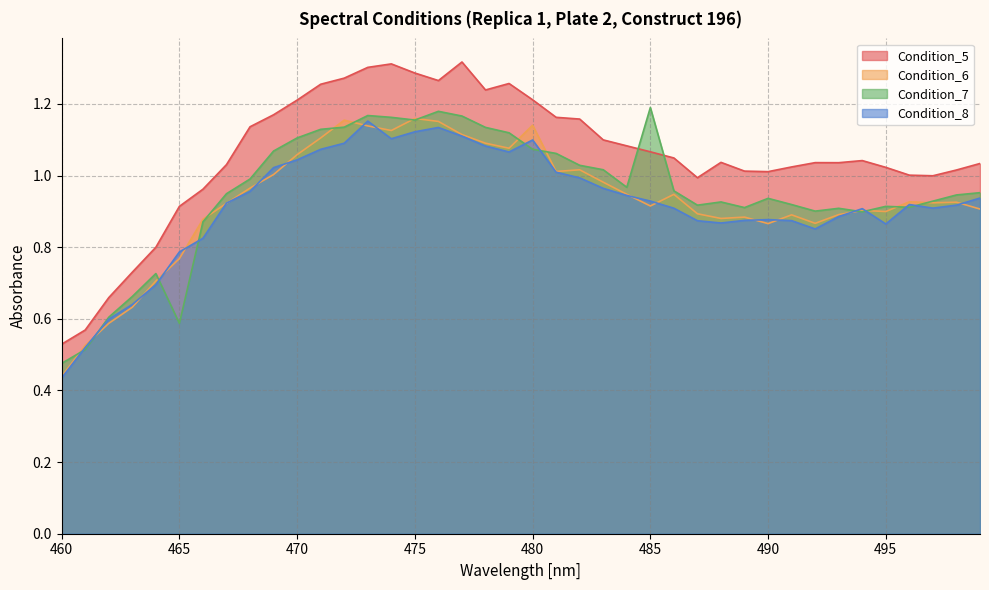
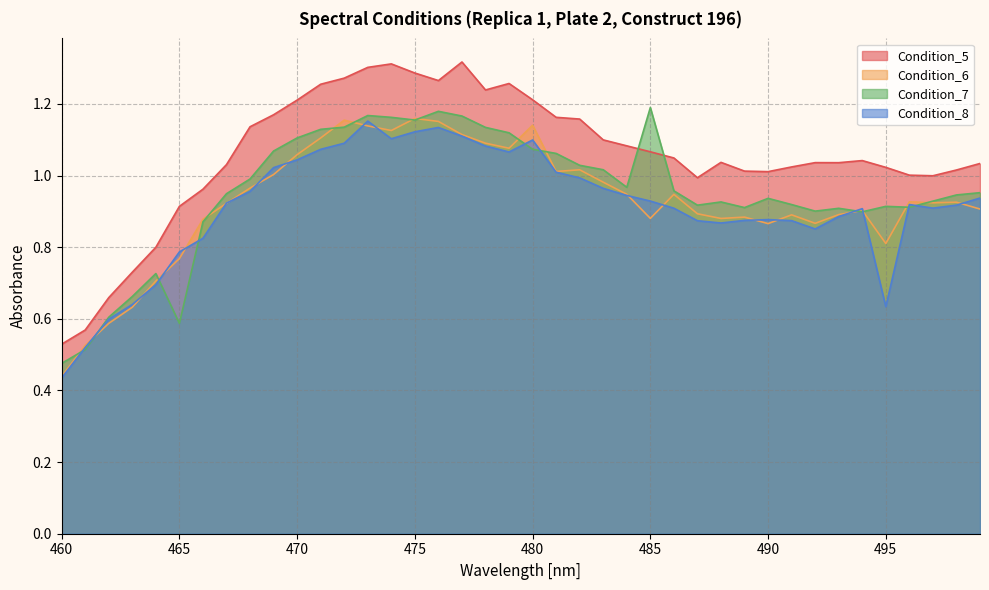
  {
    "Condition_5": {
      "460": 0.53,
      "465": 0.91,
      "470": 1.21,
      "475": 1.29,
      "480": 1.21,
      "485": 1.07,
      "490": 1.01,
      "495": 1.02
    },
    "Condition_6": {
      "465": 0.77,
      "470": 1.06,
      "480": 1.14,
-     "485": 0.91,
+     "485": 0.88,
      "490": 0.87,
-     "495": 0.90
+     "495": 0.81
    },
    "Condition_7": {
      "460": 0.48,
      "465": 0.59,
      "470": 1.10,
      "480": 1.07,
      "485": 1.19,
      "490": 0.94,
      "495": 0.91
    },
    "Condition_8": {
      "465": 0.79,
      "470": 1.04,
      "475": 1.12,
      "480": 1.10,
      "485": 0.93,
      "490": 0.88,
-     "495": 0.86
+     "495": 0.63
    }
  }
